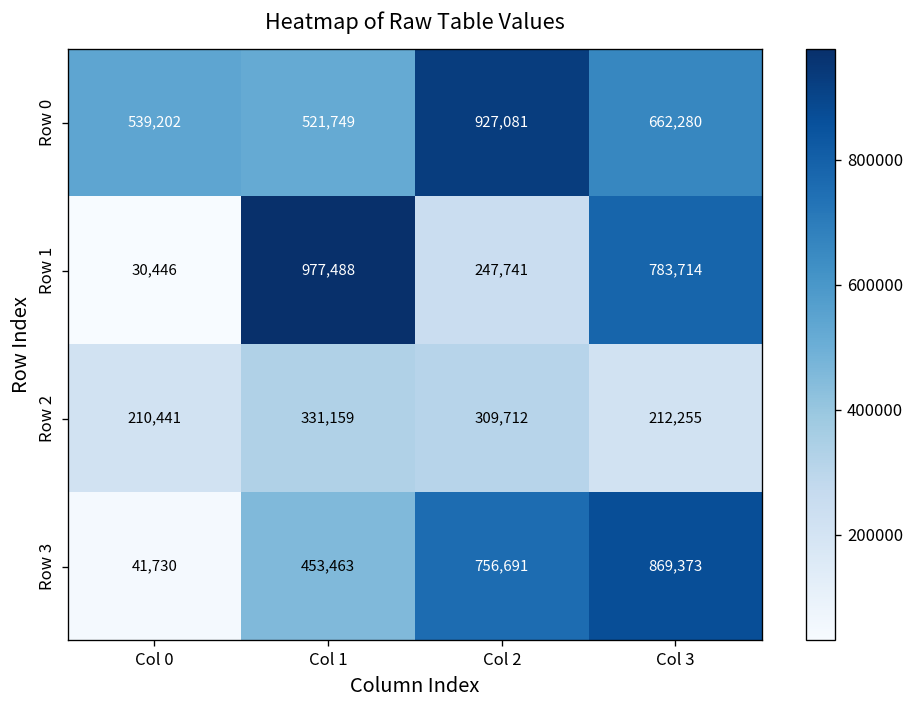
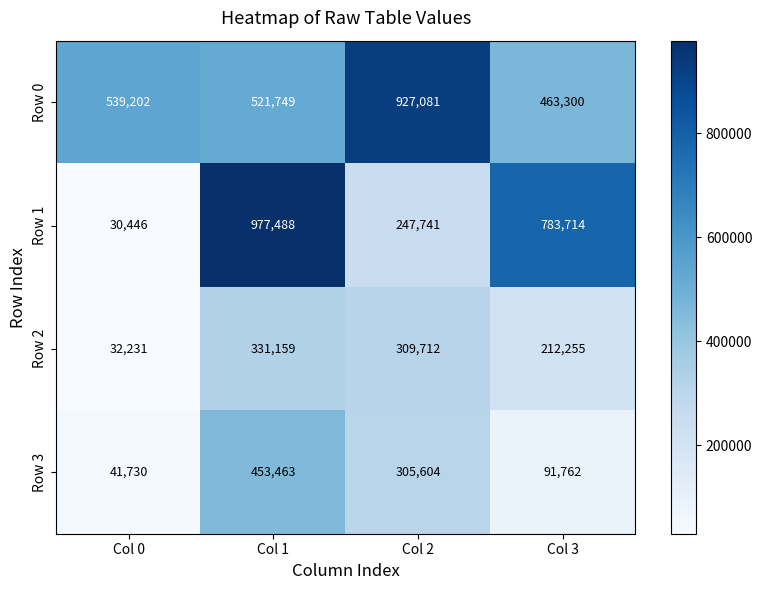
  {
    "Row 0": {
      "Col 0": "539,202",
      "Col 1": "521,749",
      "Col 2": "927,081",
-     "Col 3": "662,280"
+     "Col 3": "463,300"
    },
    "Row 1": {
      "Col 0": "30,446",
      "Col 1": "977,488",
      "Col 2": "247,741",
      "Col 3": "783,714"
    },
    "Row 2": {
-     "Col 0": "210,441",
+     "Col 0": "32,231",
      "Col 1": "331,159",
      "Col 2": "309,712",
      "Col 3": "212,255"
    },
    "Row 3": {
      "Col 0": "41,730",
      "Col 1": "453,463",
-     "Col 2": "756,691",
-     "Col 3": "869,373"
+     "Col 2": "305,604",
+     "Col 3": "91,762"
    }
  }
